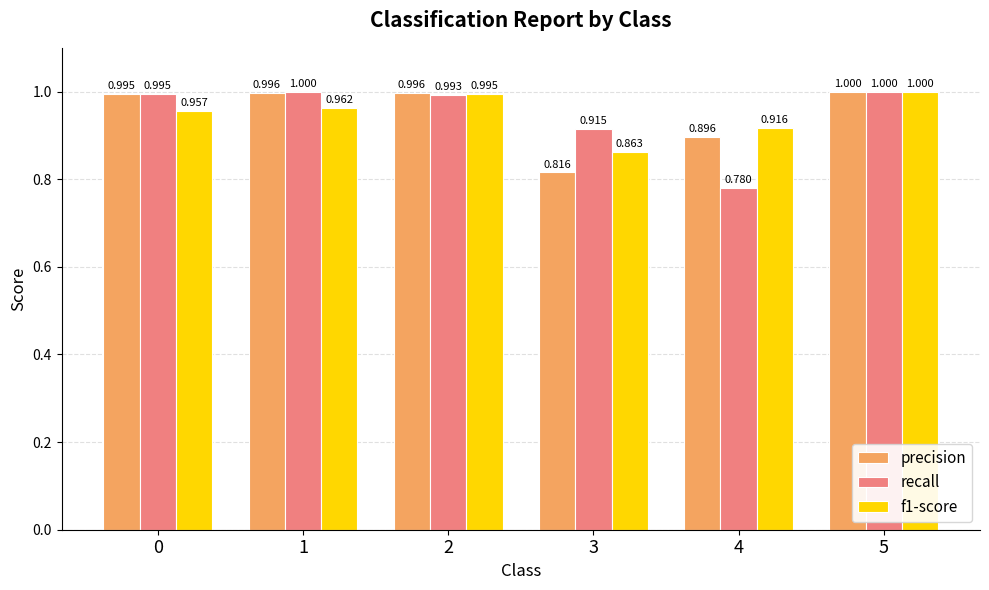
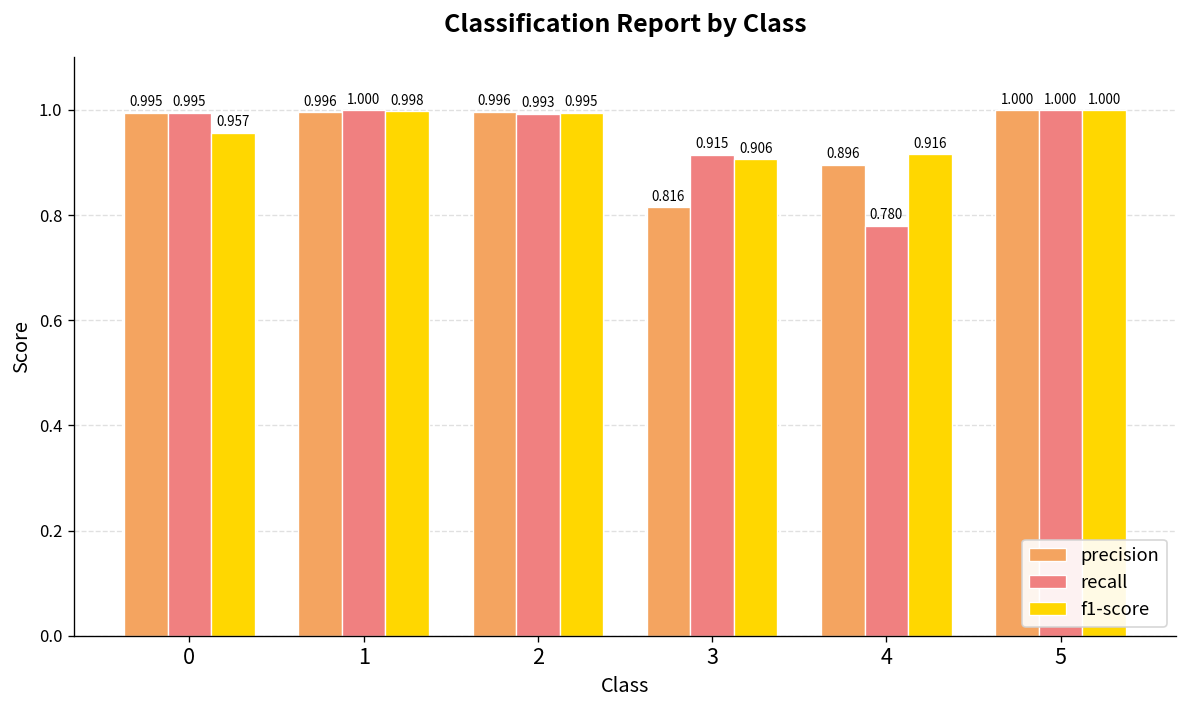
  {
    "f1-score": {
      "0": 0.957,
-     "1": 0.962,
+     "1": 0.998,
      "2": 0.995,
-     "3": 0.863,
+     "3": 0.906,
      "4": 0.916,
      "5": 1.000
    }
  }
